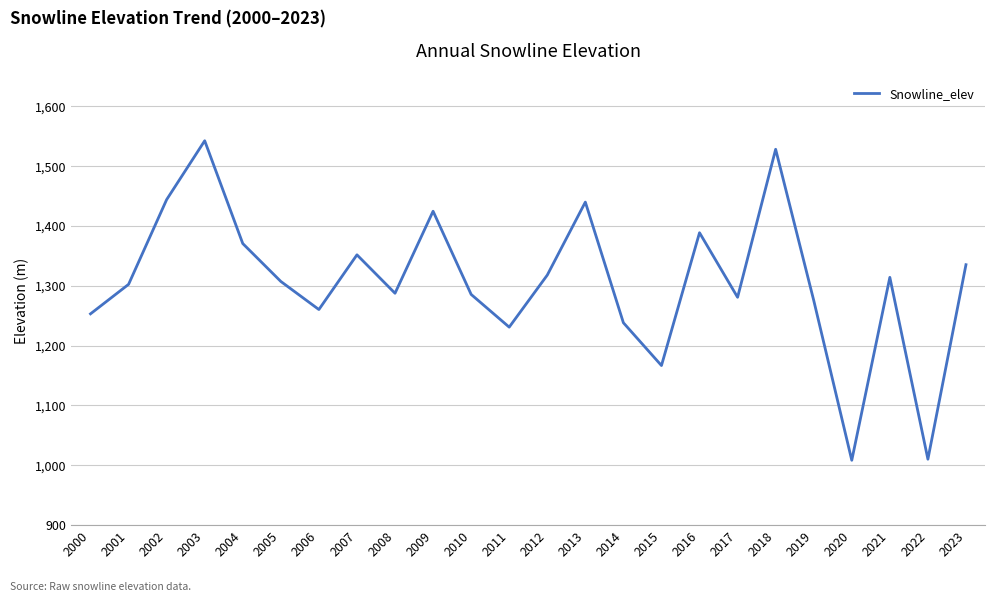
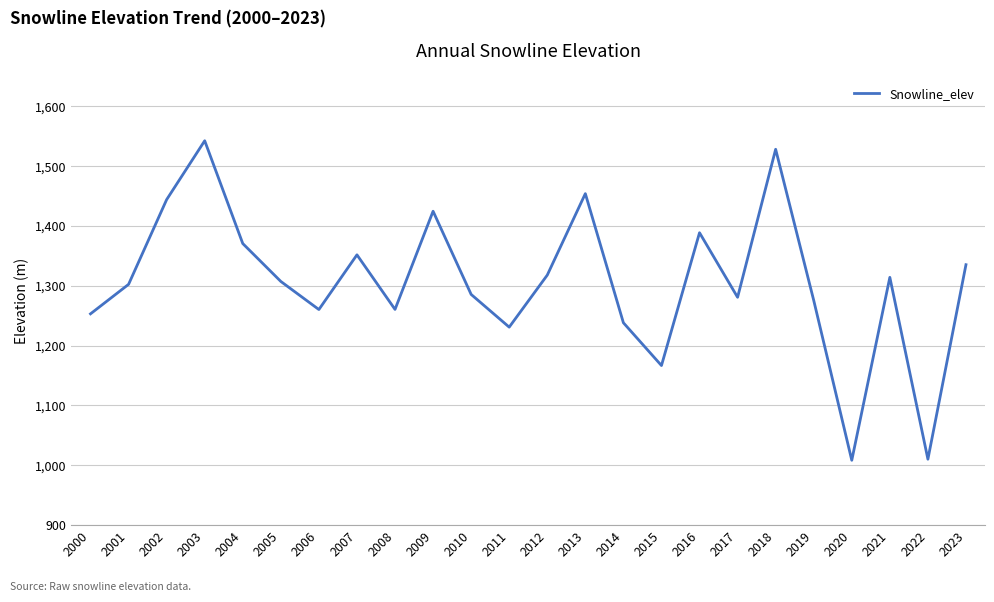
  {
    "2000": "1,250",
    "2001": "1,300",
    "2002": "1,440",
    "2003": "1,540",
    "2004": "1,370",
    "2005": "1,310",
    "2006": "1,260",
    "2007": "1,350",
-   "2008": "1,290",
+   "2008": "1,260",
    "2009": "1,420",
    "2010": "1,290",
    "2011": "1,230",
    "2012": "1,320",
-   "2013": "1,440",
+   "2013": "1,450",
    "2014": "1,240",
    "2015": "1,170",
    "2016": "1,390",
    "2017": "1,280",
    "2018": "1,530",
    "2019": "1,280",
    "2020": "1,010",
    "2021": "1,310",
    "2022": "1,010",
    "2023": "1,340"
  }
